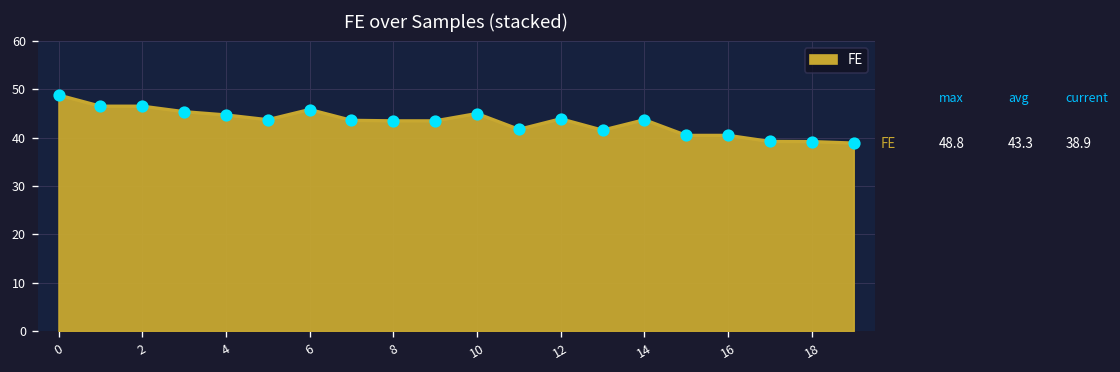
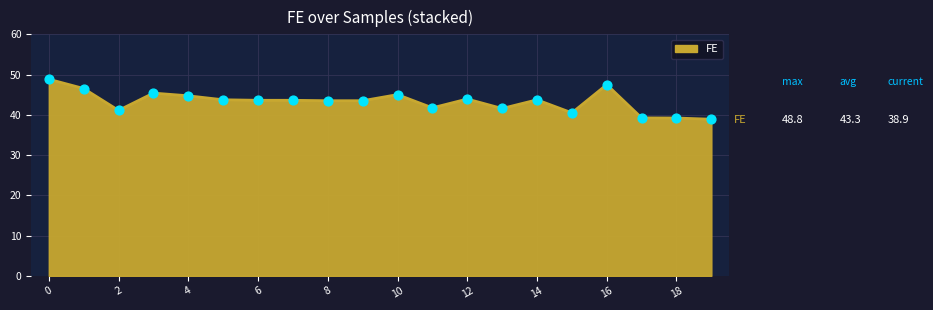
  {
    "0": 49,
-   "2": 47,
+   "2": 41,
    "4": 45,
-   "6": 46,
+   "6": 44,
    "8": 44,
    "10": 45,
    "12": 44,
    "14": 44,
-   "16": 40,
+   "16": 47,
    "18": 39
  }
